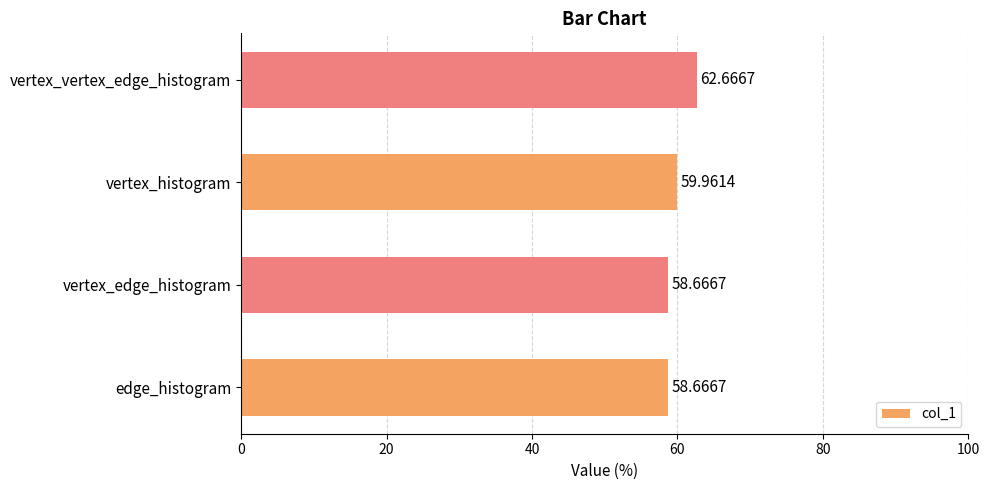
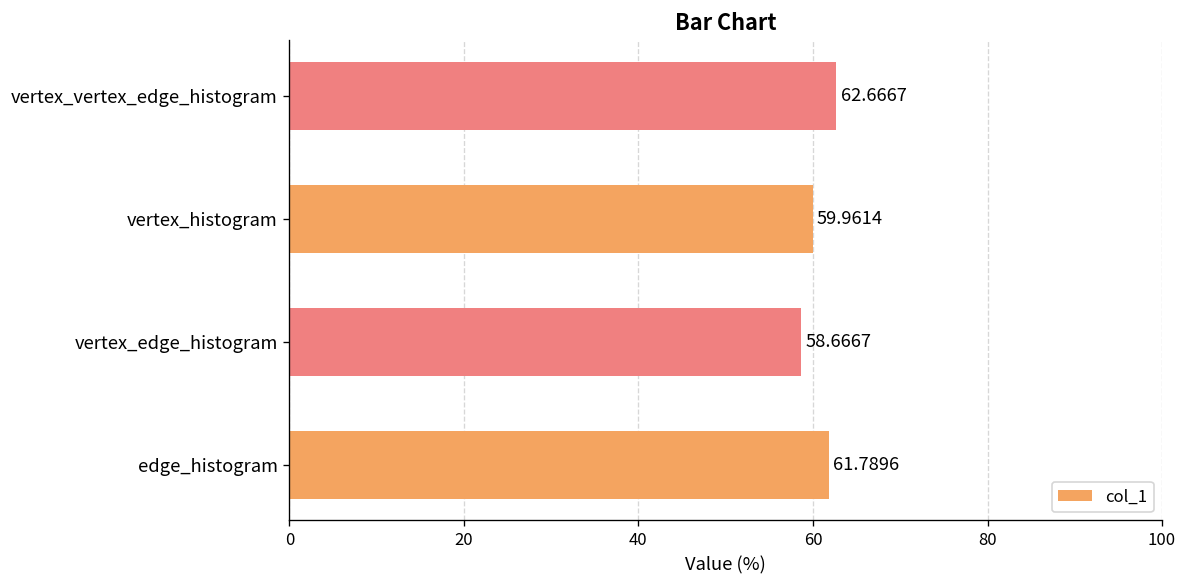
  {
    "vertex_vertex_edge_histogram": 62.6667,
    "vertex_histogram": 59.9614,
    "vertex_edge_histogram": 58.6667,
-   "edge_histogram": 58.6667
+   "edge_histogram": 61.7896
  }
